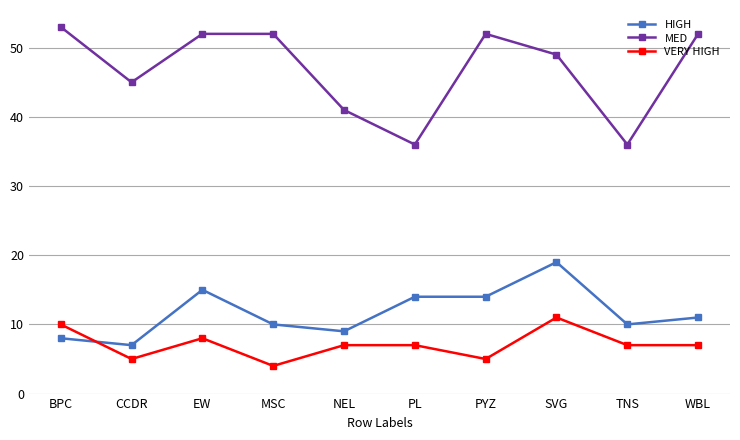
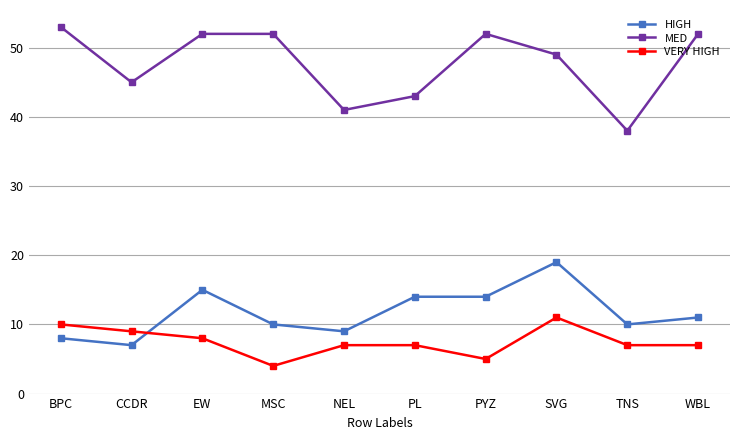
  {
    "HIGH": {
      "BPC": 8,
      "CCDR": 7,
      "EW": 15,
      "MSC": 10,
      "NEL": 9,
      "PL": 14,
      "PYZ": 14,
      "SVG": 19,
      "TNS": 10,
      "WBL": 11
    },
    "MED": {
      "BPC": 53,
      "CCDR": 45,
      "EW": 52,
      "MSC": 52,
      "NEL": 41,
-     "PL": 36,
+     "PL": 43,
      "PYZ": 52,
      "SVG": 49,
-     "TNS": 36,
+     "TNS": 38,
      "WBL": 52
    },
    "VERY HIGH": {
      "BPC": 10,
-     "CCDR": 5,
+     "CCDR": 9,
      "EW": 8,
      "MSC": 4,
      "NEL": 7,
      "PL": 7,
      "PYZ": 5,
      "SVG": 11,
      "TNS": 7,
      "WBL": 7
    }
  }
